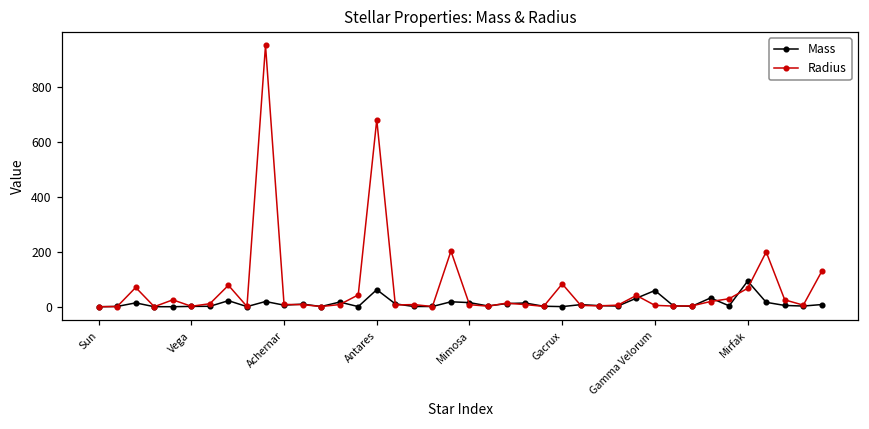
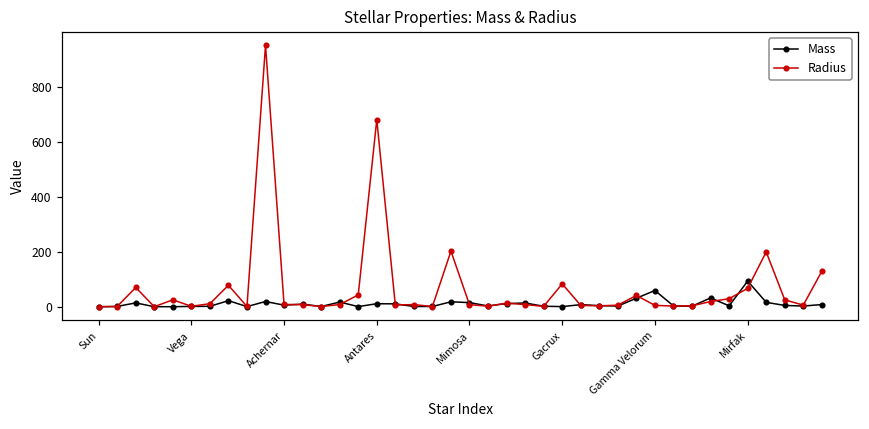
  {
    "Mass": {
-     "Antares": 60,
+     "Antares": 10,
      "Gacrux": 0,
      "Gamma Velorum": 60,
      "Mirfak": 90
    },
    "Radius": {
      "Antares": 680,
      "Gacrux": 80,
      "Gamma Velorum": 10,
      "Mirfak": 70
    }
  }
